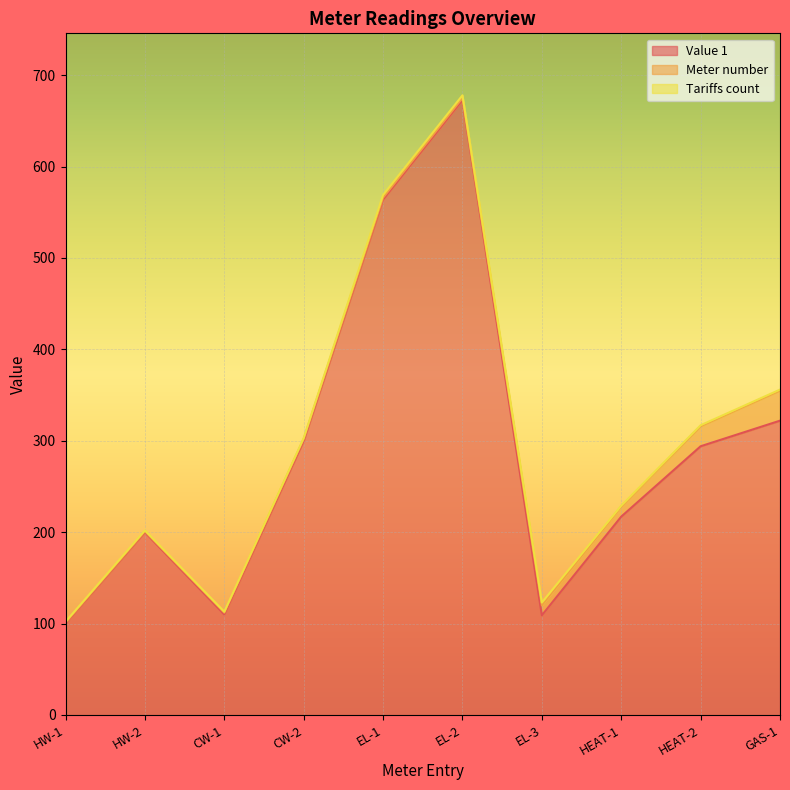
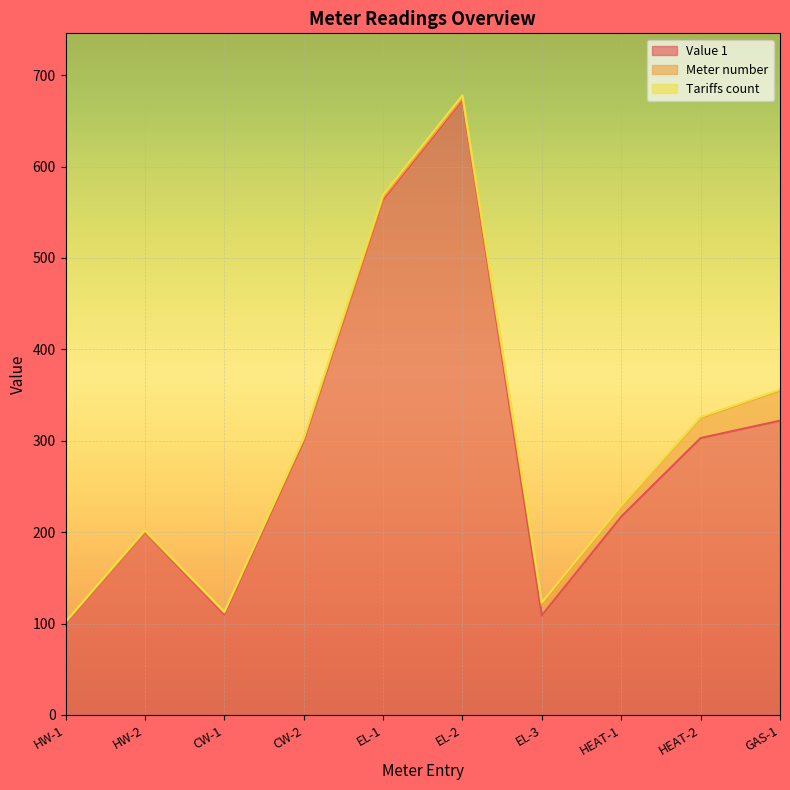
  {
    "Value 1": {
      "EL-3": 110,
      "HEAT-1": 220,
-     "HEAT-2": 290,
+     "HEAT-2": 300,
      "GAS-1": 320
    }
  }
